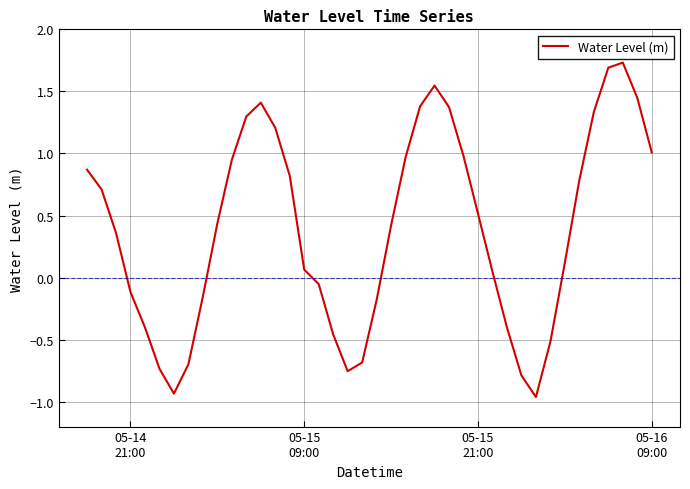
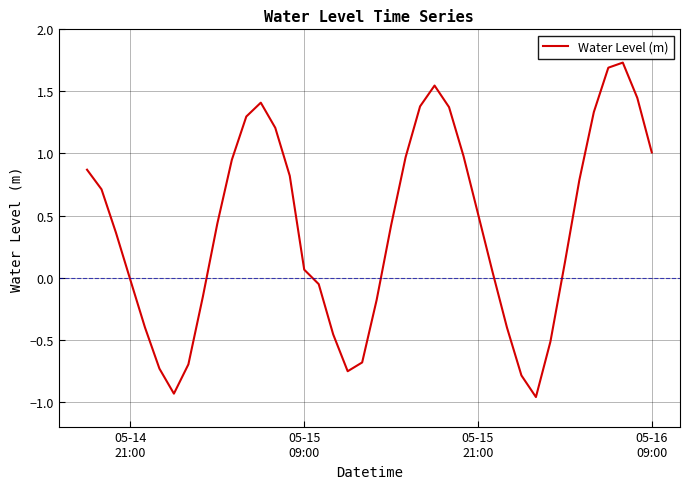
  {
-   "05-14 21:00": -0.12,
+   "05-14 21:00": -0.02,
    "05-15 09:00": 0.06,
    "05-15 21:00": 0.51,
    "05-16 09:00": 1.01
  }
